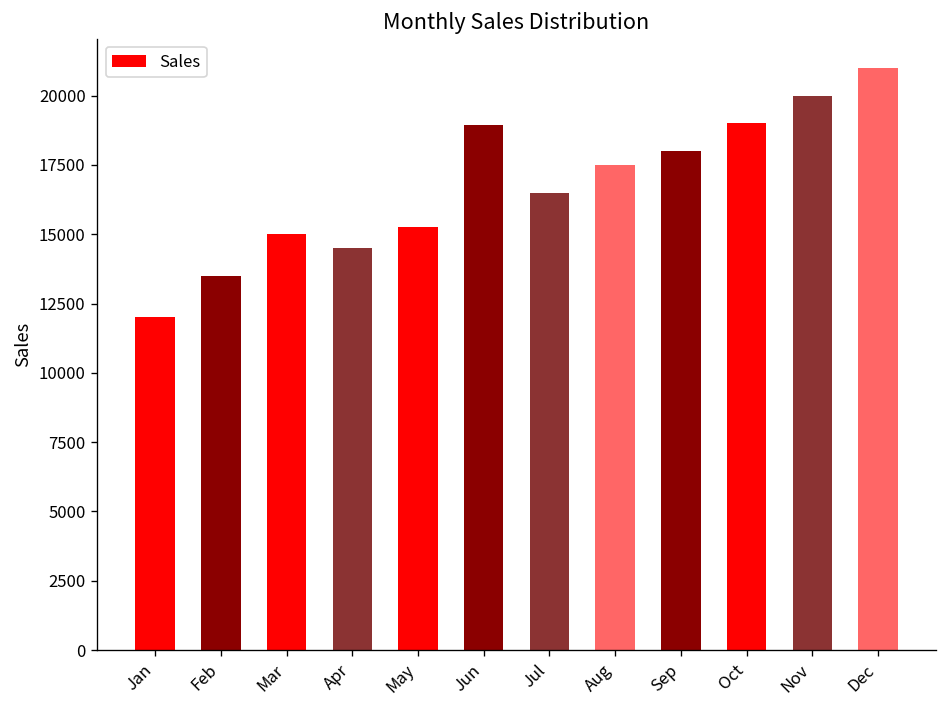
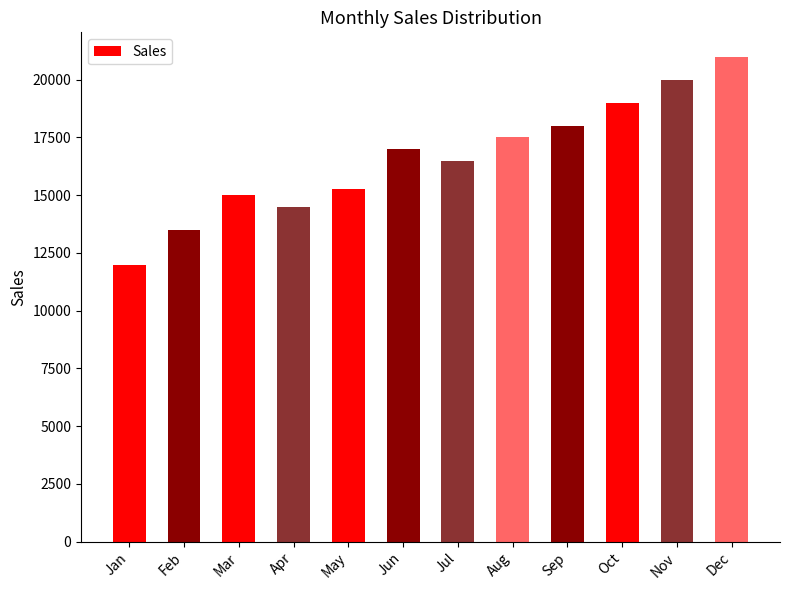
  {
    "Jan": 12000,
    "Feb": 13500,
    "Mar": 15000,
    "Apr": 14500,
    "May": 15300,
-   "Jun": 18900,
+   "Jun": 17000,
    "Jul": 16500,
    "Aug": 17500,
    "Sep": 18000,
    "Oct": 19000,
    "Nov": 20000,
    "Dec": 21000
  }
